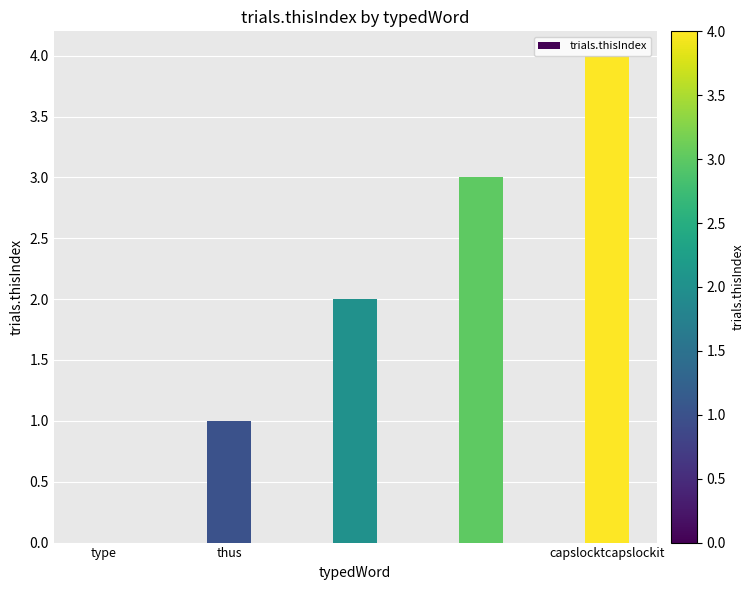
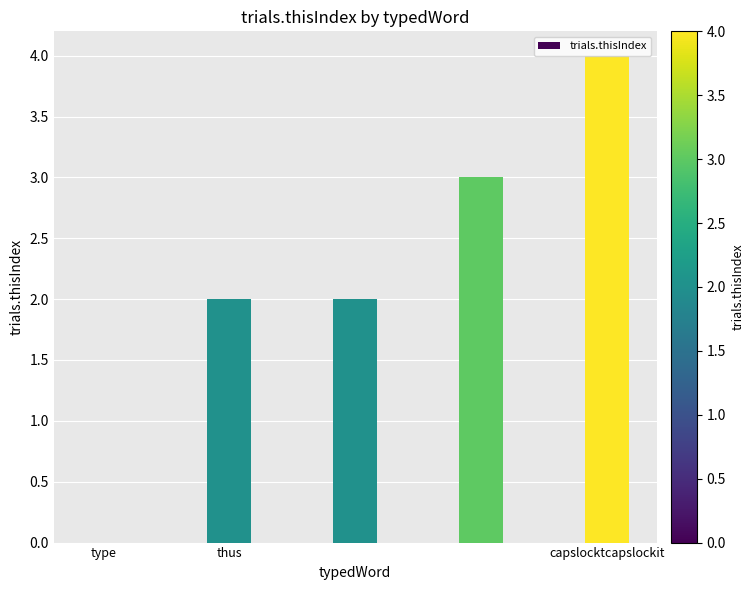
  {
    "type": 0,
-   "thus": 1
+   "thus": 2
  }
